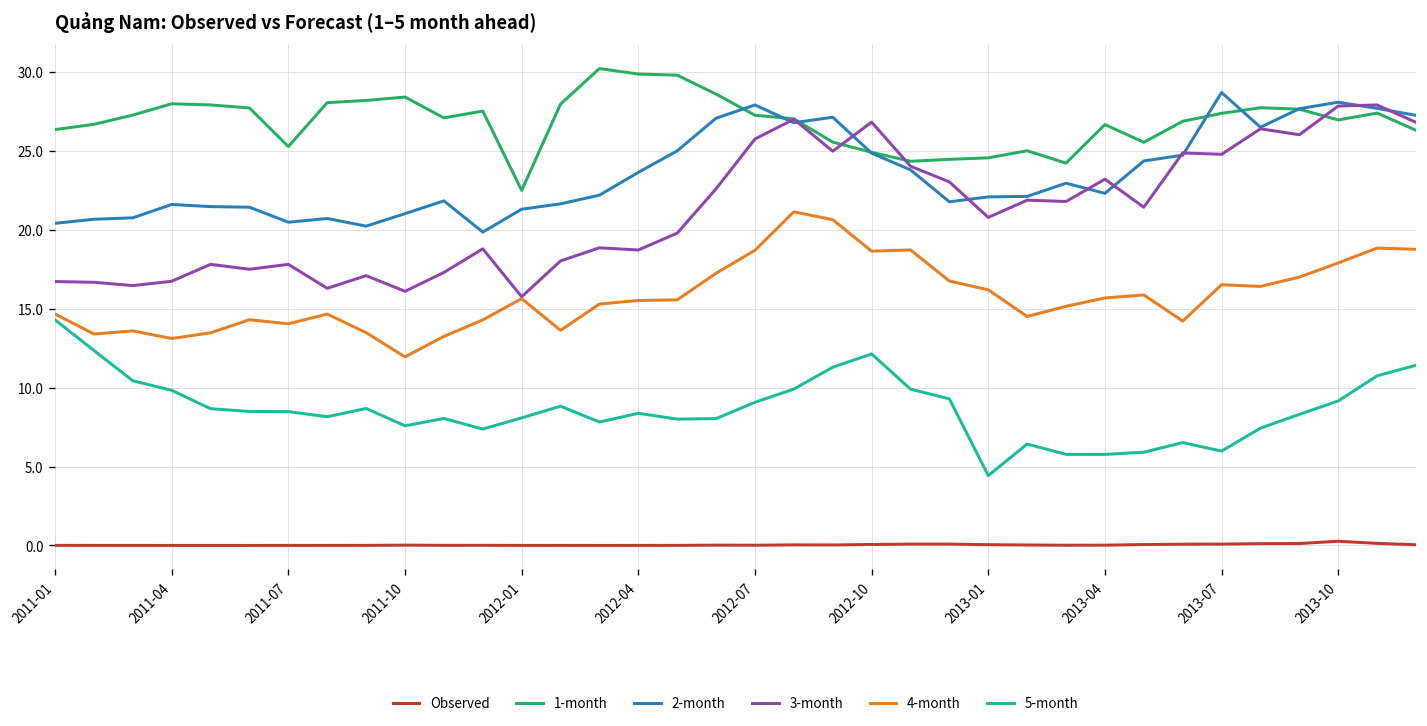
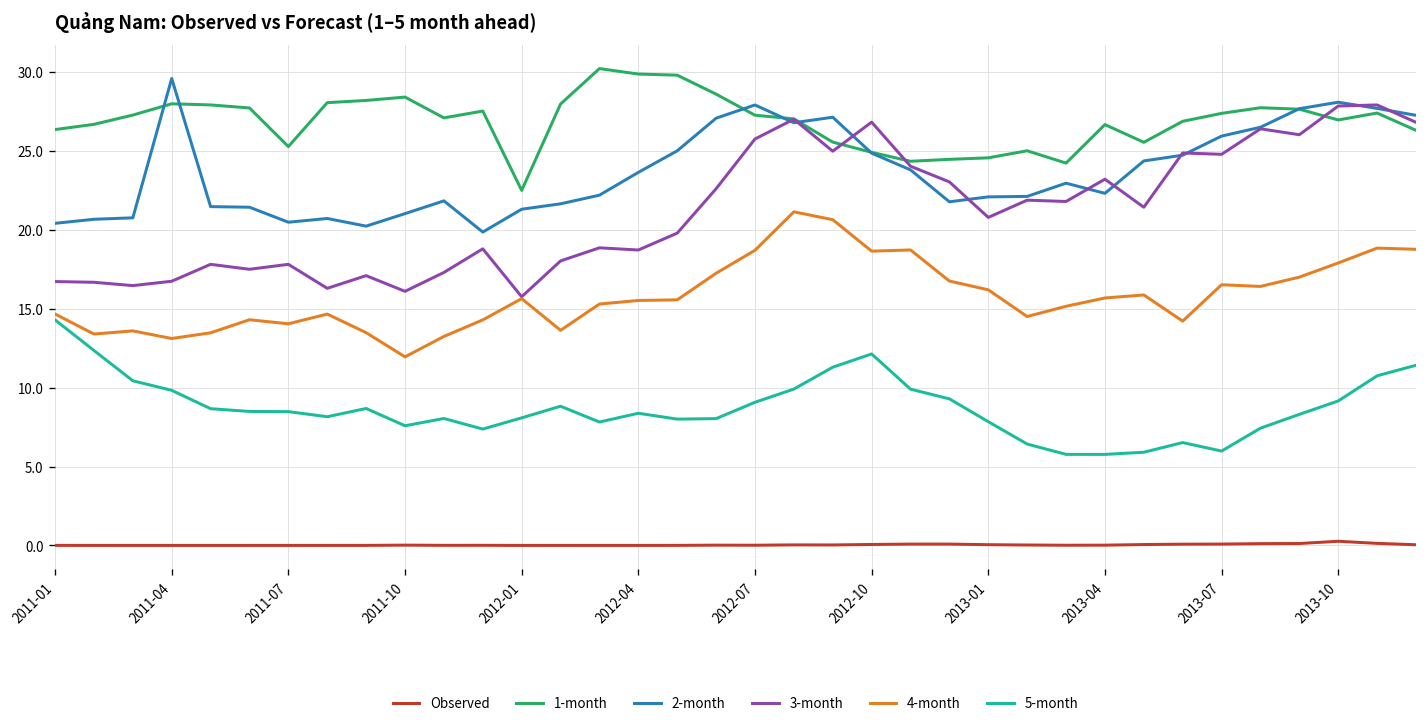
  {
    "Observed": {
      "2011-01": 0.0,
      "2011-04": 0.0,
      "2011-07": 0.0,
      "2011-10": 0.0,
      "2012-01": 0.0,
      "2012-04": 0.0,
      "2012-07": 0.0,
      "2012-10": 0.1,
      "2013-01": 0.0,
      "2013-04": 0.0,
      "2013-07": 0.1,
      "2013-10": 0.3
    },
    "1-month": {
      "2011-01": 26.4,
      "2011-04": 28.0,
      "2011-07": 25.3,
      "2011-10": 28.4,
      "2012-01": 22.5,
      "2012-04": 29.9,
      "2012-07": 27.3,
      "2013-01": 24.6,
      "2013-04": 26.7,
      "2013-07": 27.4,
      "2013-10": 27.0
    },
    "2-month": {
      "2011-01": 20.4,
-     "2011-04": 21.6,
+     "2011-04": 29.6,
      "2011-07": 20.5,
      "2011-10": 21.0,
      "2012-01": 21.3,
      "2012-04": 23.6,
      "2012-07": 27.9,
      "2013-01": 22.1,
      "2013-04": 22.3,
-     "2013-07": 28.7,
+     "2013-07": 25.9,
      "2013-10": 28.1
    },
    "3-month": {
      "2011-01": 16.7,
      "2011-04": 16.7,
      "2011-07": 17.8,
      "2011-10": 16.1,
      "2012-04": 18.7,
      "2012-07": 25.8,
      "2012-10": 26.8,
      "2013-01": 20.8,
      "2013-04": 23.2,
      "2013-07": 24.8,
      "2013-10": 27.8
    },
    "4-month": {
      "2011-01": 14.7,
      "2011-04": 13.1,
      "2011-07": 14.0,
      "2011-10": 11.9,
      "2012-04": 15.5,
      "2012-07": 18.7,
      "2012-10": 18.6,
      "2013-01": 16.2,
      "2013-04": 15.7,
      "2013-07": 16.5,
      "2013-10": 17.9
    },
    "5-month": {
      "2011-01": 14.3,
      "2011-04": 9.8,
      "2011-07": 8.5,
      "2011-10": 7.6,
      "2012-01": 8.1,
      "2012-04": 8.4,
      "2012-07": 9.1,
      "2012-10": 12.1,
-     "2013-01": 4.4,
+     "2013-01": 7.8,
      "2013-04": 5.8,
      "2013-07": 6.0,
      "2013-10": 9.2
    }
  }
